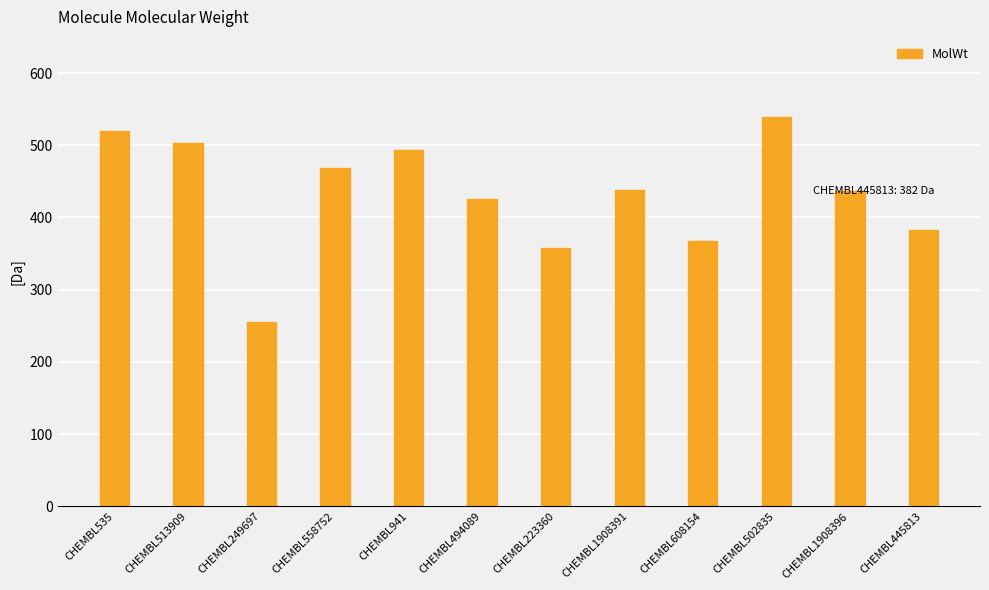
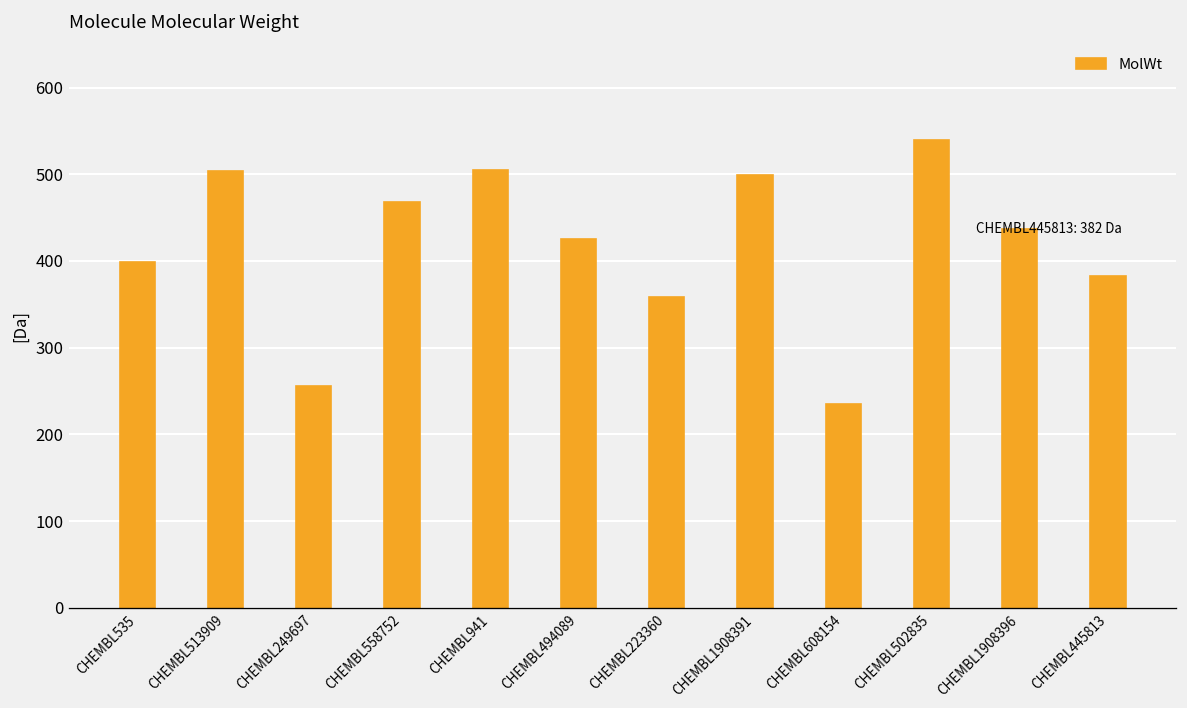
  {
-   "CHEMBL535": 520,
+   "CHEMBL535": 400,
    "CHEMBL513909": 500,
    "CHEMBL249697": 260,
    "CHEMBL558752": 470,
-   "CHEMBL941": 490,
+   "CHEMBL941": 510,
    "CHEMBL494089": 430,
    "CHEMBL223360": 360,
-   "CHEMBL1908391": 440,
-   "CHEMBL608154": 370,
+   "CHEMBL1908391": 500,
+   "CHEMBL608154": 230,
    "CHEMBL502835": 540,
    "CHEMBL445813": 380
  }
